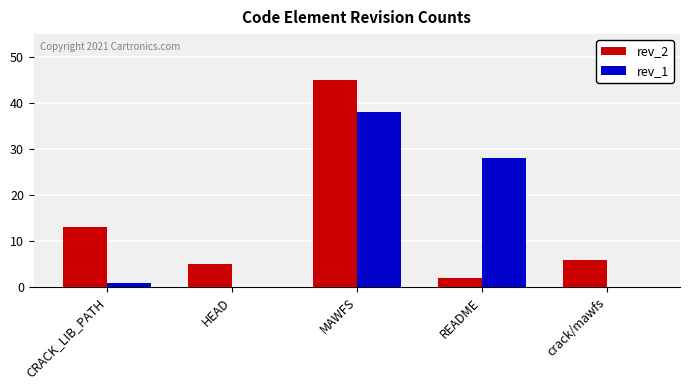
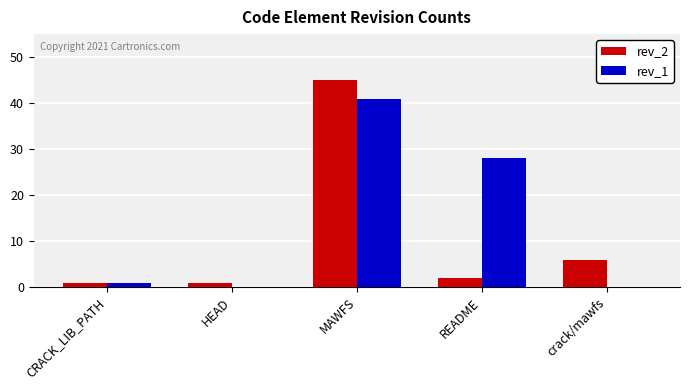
  {
    "rev_2": {
-     "CRACK_LIB_PATH": 13,
-     "HEAD": 5,
+     "CRACK_LIB_PATH": 1,
+     "HEAD": 1,
      "MAWFS": 45,
      "README": 2,
      "crack/mawfs": 6
    },
    "rev_1": {
      "CRACK_LIB_PATH": 1,
      "HEAD": 0,
-     "MAWFS": 38,
+     "MAWFS": 41,
      "README": 28,
      "crack/mawfs": 0
    }
  }
